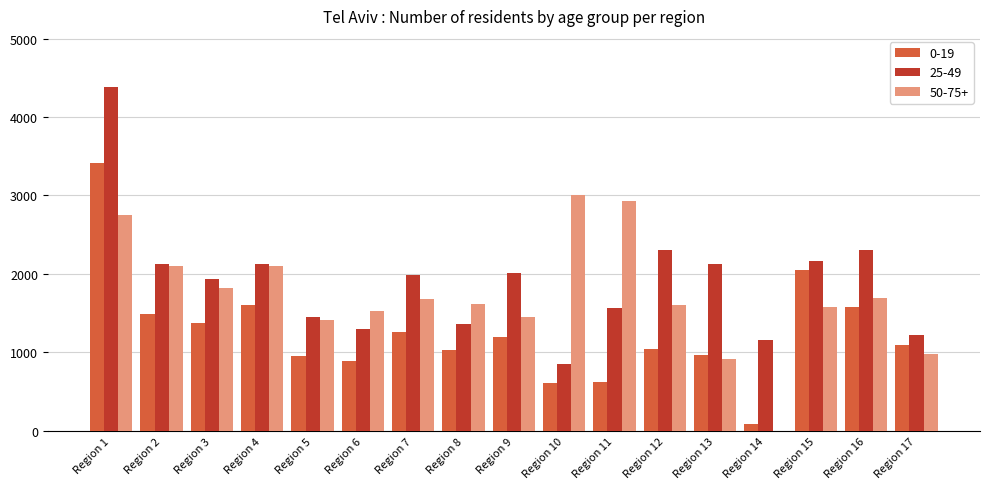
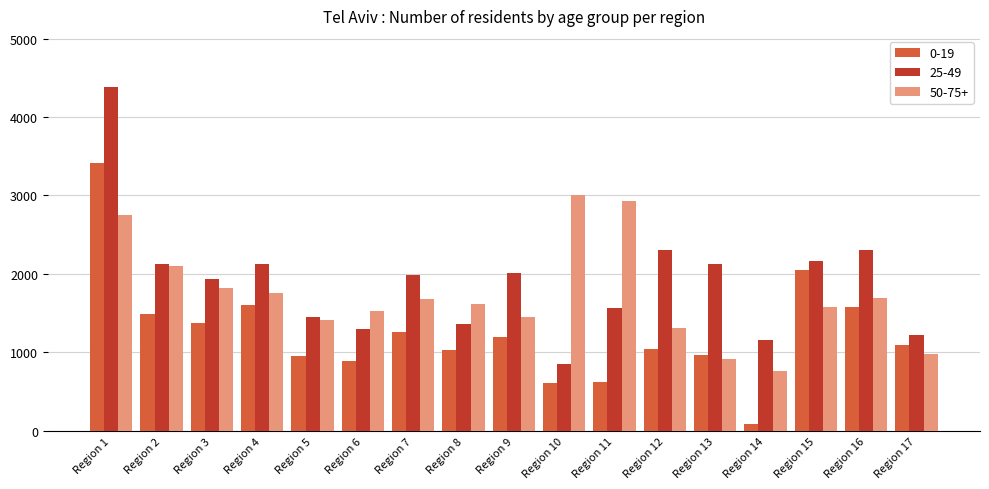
  {
    "50-75+": {
      "Region 1": 2800,
      "Region 2": 2100,
      "Region 3": 1800,
-     "Region 4": 2100,
+     "Region 4": 1800,
      "Region 5": 1400,
      "Region 6": 1500,
      "Region 7": 1700,
      "Region 8": 1600,
      "Region 9": 1500,
      "Region 10": 3000,
      "Region 11": 2900,
-     "Region 12": 1600,
+     "Region 12": 1300,
      "Region 13": 900,
-     "Region 14": 0,
+     "Region 14": 800,
      "Region 15": 1600,
      "Region 16": 1700,
      "Region 17": 1000
    }
  }
